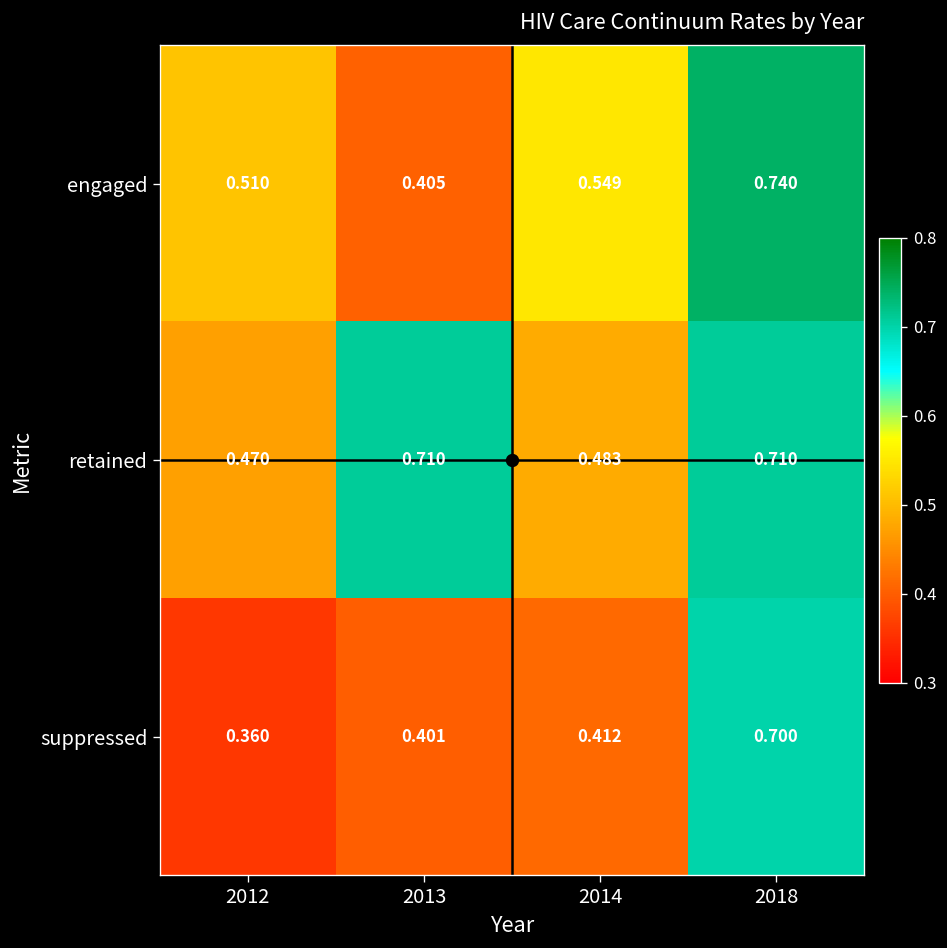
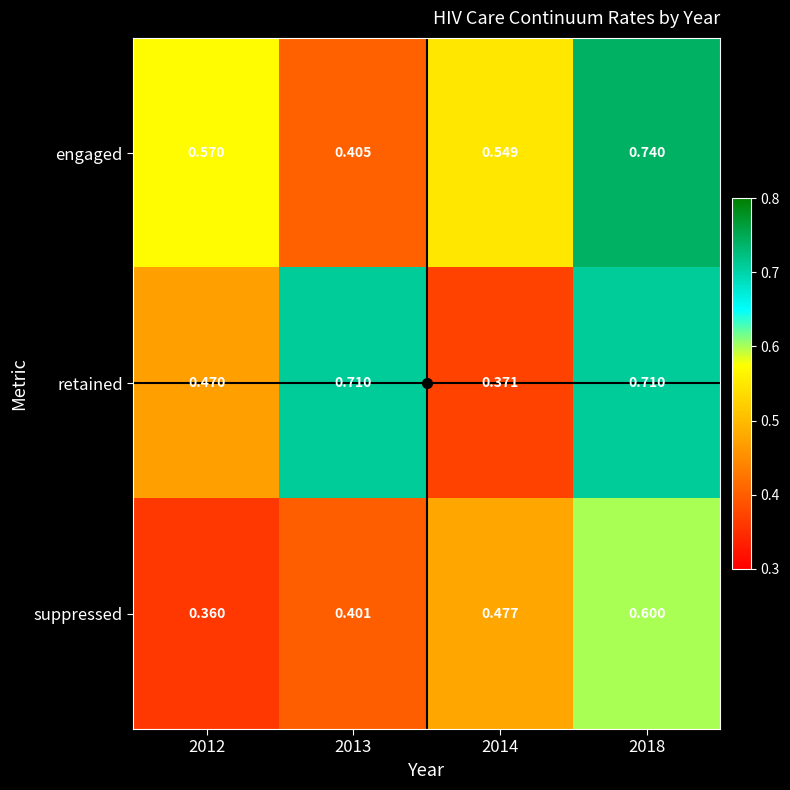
  {
    "engaged": {
-     "2012": 0.510,
+     "2012": 0.570,
      "2013": 0.405,
      "2014": 0.549,
      "2018": 0.740
    },
    "retained": {
      "2012": 0.470,
      "2013": 0.710,
-     "2014": 0.483,
+     "2014": 0.371,
      "2018": 0.710
    },
    "suppressed": {
      "2012": 0.360,
      "2013": 0.401,
-     "2014": 0.412,
-     "2018": 0.700
+     "2014": 0.477,
+     "2018": 0.600
    }
  }
